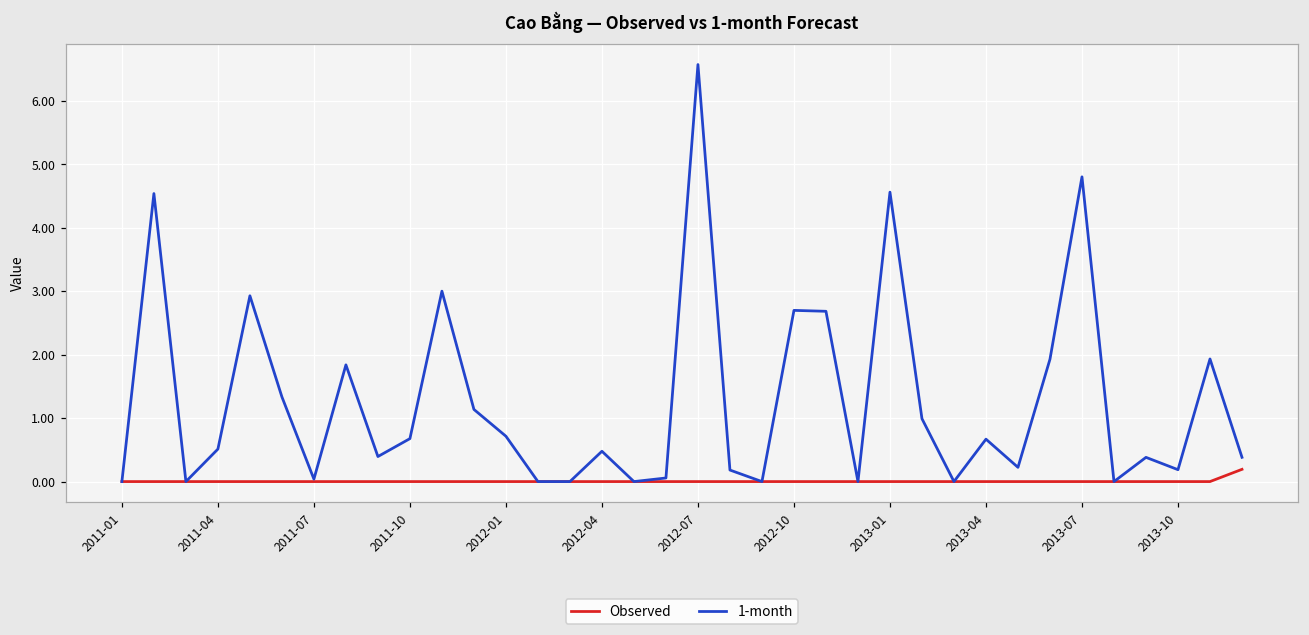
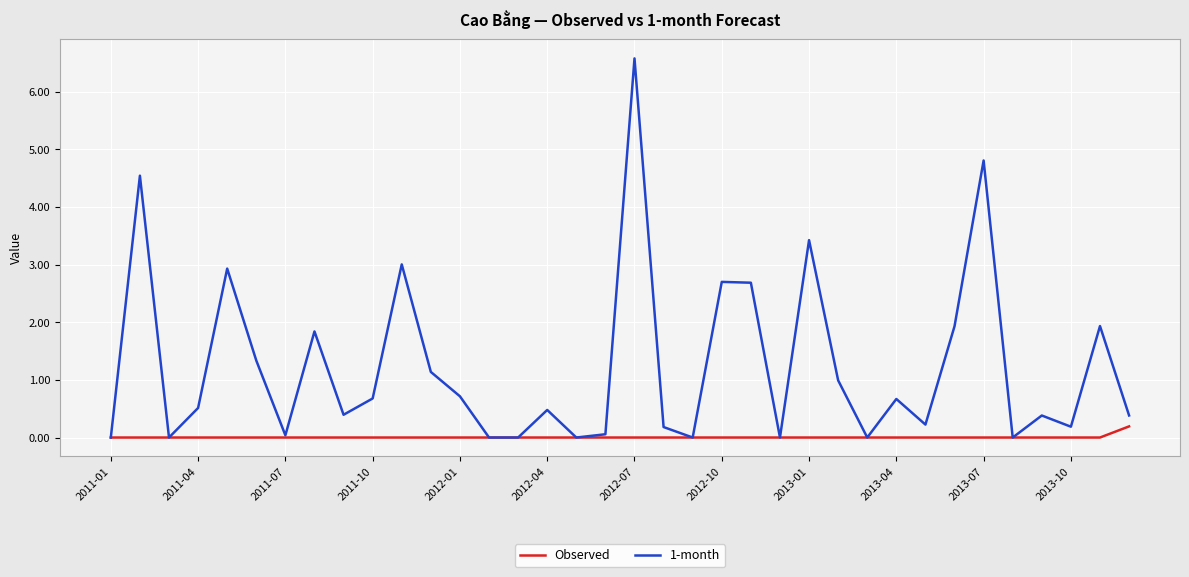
  {
    "Observed": {
      "2011-04": 0.0,
      "2011-10": 0.0,
      "2012-01": 0.0,
      "2012-04": 0.0,
      "2012-07": 0.0,
      "2012-10": 0.0,
      "2013-01": 0.0,
      "2013-04": 0.0,
      "2013-07": 0.0,
      "2013-10": 0.0
    },
    "1-month": {
      "2011-04": 0.5,
      "2011-10": 0.7,
      "2012-01": 0.7,
      "2012-04": 0.5,
      "2012-07": 6.6,
      "2012-10": 2.7,
-     "2013-01": 4.6,
+     "2013-01": 3.4,
      "2013-04": 0.7,
      "2013-07": 4.8,
      "2013-10": 0.2
    }
  }
